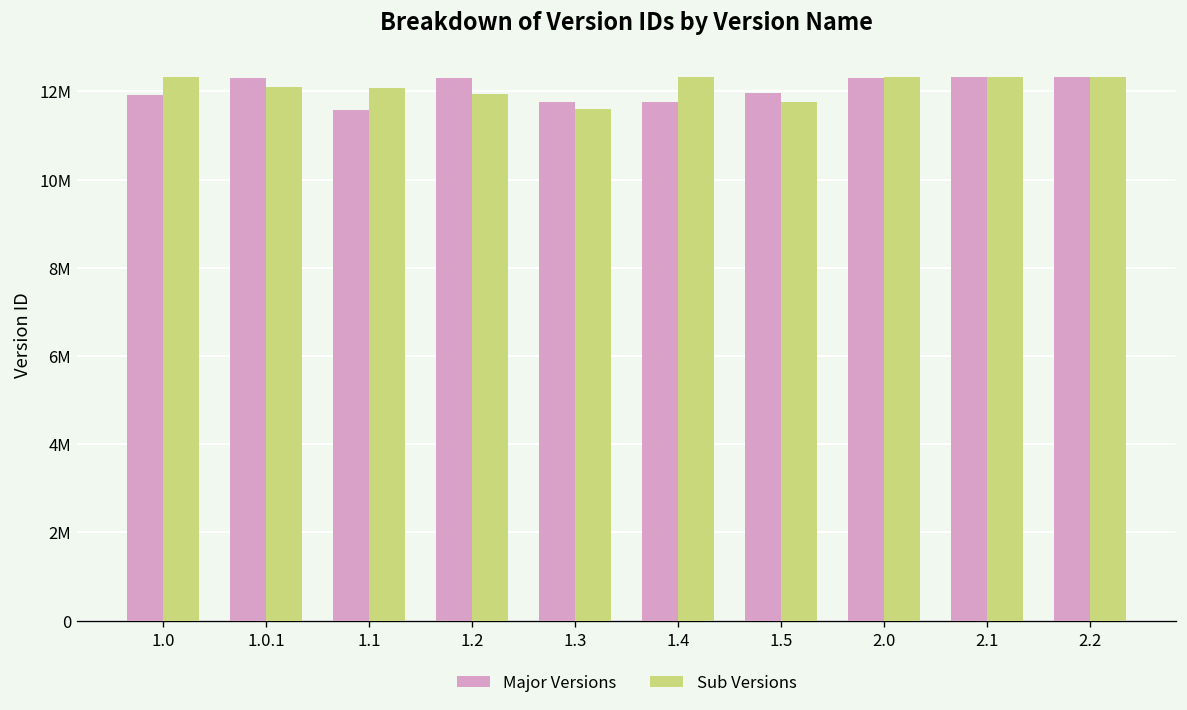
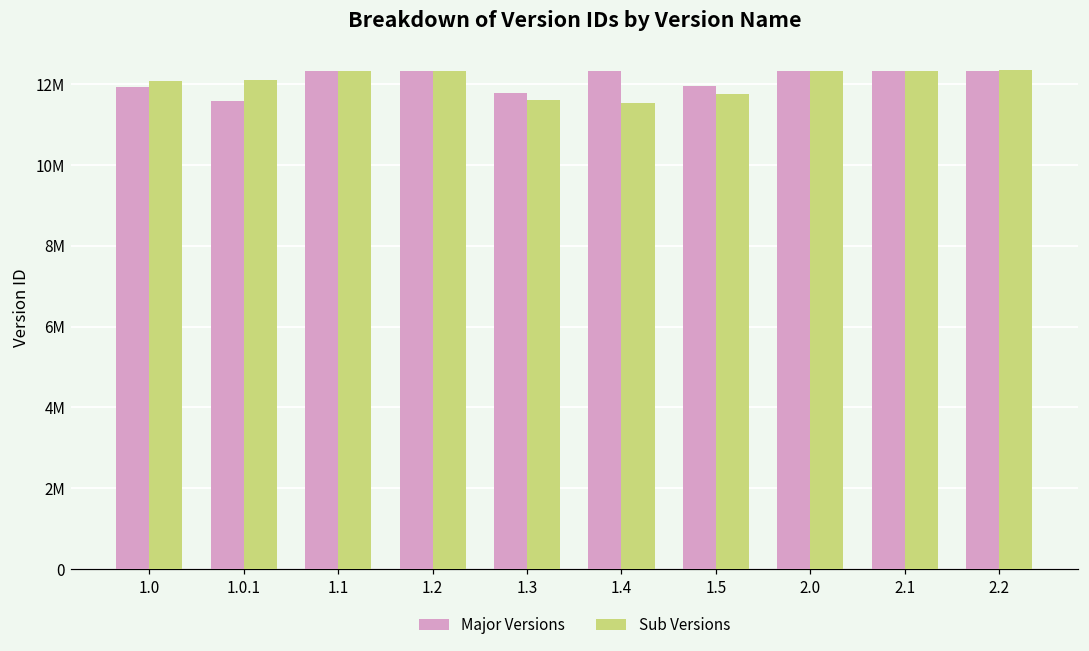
  {
    "Major Versions": {
      "1.0": 11900000,
-     "1.0.1": 12300000,
-     "1.1": 11600000,
+     "1.0.1": 11600000,
+     "1.1": 12300000,
      "1.2": 12300000,
      "1.3": 11800000,
-     "1.4": 11800000,
+     "1.4": 12300000,
      "1.5": 12000000,
      "2.0": 12300000,
      "2.1": 12300000,
      "2.2": 12300000
    },
    "Sub Versions": {
-     "1.0": 12300000,
+     "1.0": 12100000,
      "1.0.1": 12100000,
-     "1.1": 12100000,
-     "1.2": 11900000,
+     "1.1": 12300000,
+     "1.2": 12300000,
      "1.3": 11600000,
-     "1.4": 12300000,
+     "1.4": 11500000,
      "1.5": 11800000,
      "2.0": 12300000,
      "2.1": 12300000,
      "2.2": 12300000
    }
  }
